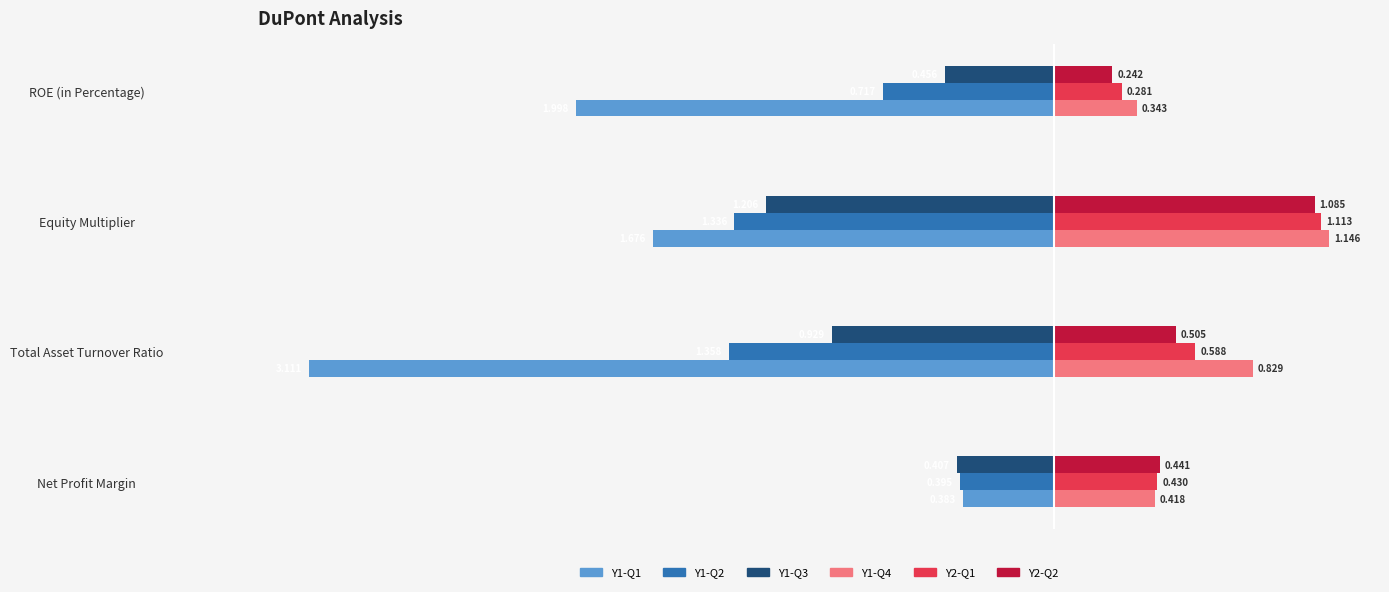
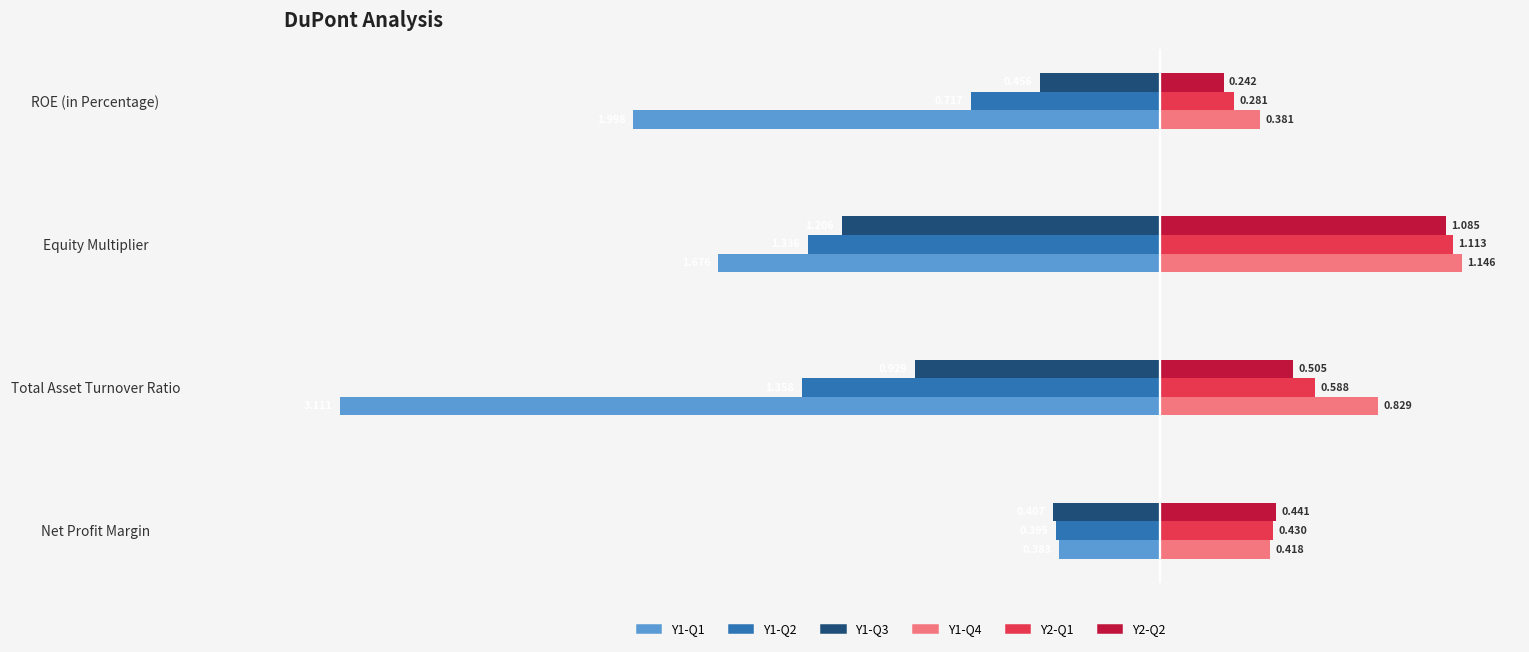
  {
    "Y1-Q4": {
-     "ROE (in Percentage)": 0.343,
+     "ROE (in Percentage)": 0.381,
      "Equity Multiplier": 1.146,
      "Total Asset Turnover Ratio": 0.829,
      "Net Profit Margin": 0.418
    }
  }
